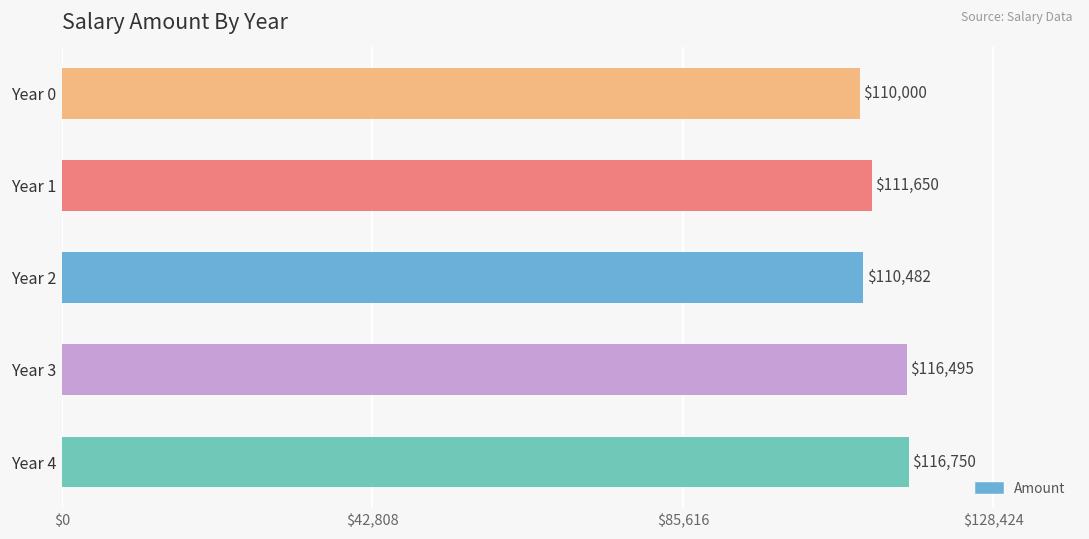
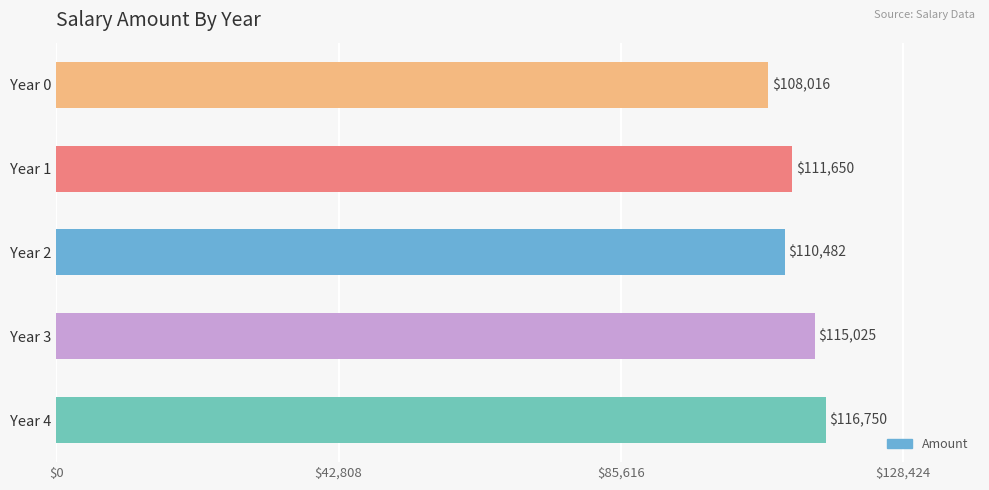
  {
-   "Year 0": "$110,000",
+   "Year 0": "$108,016",
    "Year 1": "$111,650",
    "Year 2": "$110,482",
-   "Year 3": "$116,495",
+   "Year 3": "$115,025",
    "Year 4": "$116,750"
  }
